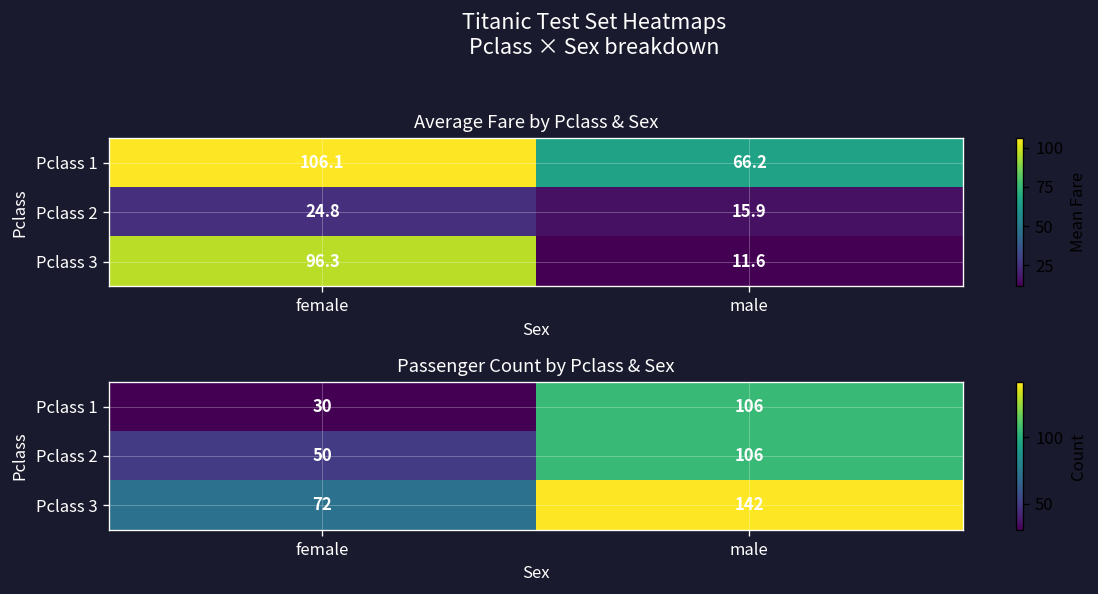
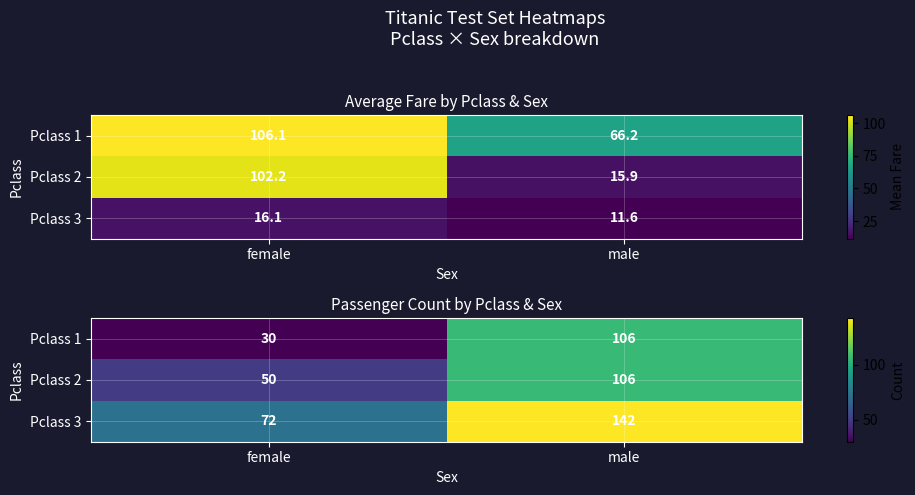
  {
    "Average Fare by Pclass & Sex": {
      "Pclass 1": {
        "female": 106.1,
        "male": 66.2
      },
      "Pclass 2": {
-       "female": 24.8,
+       "female": 102.2,
        "male": 15.9
      },
      "Pclass 3": {
-       "female": 96.3,
+       "female": 16.1,
        "male": 11.6
      }
    },
    "Passenger Count by Pclass & Sex": {
      "Pclass 1": {
        "female": 30,
        "male": 106
      },
      "Pclass 2": {
        "female": 50,
        "male": 106
      },
      "Pclass 3": {
        "female": 72,
        "male": 142
      }
    }
  }
